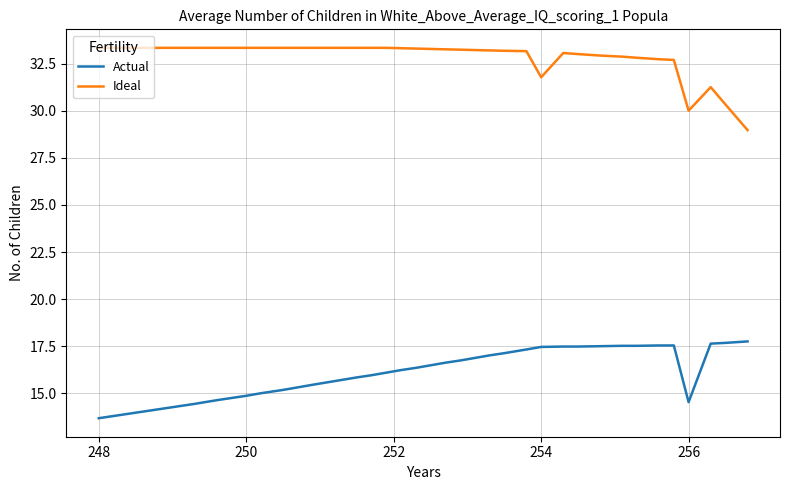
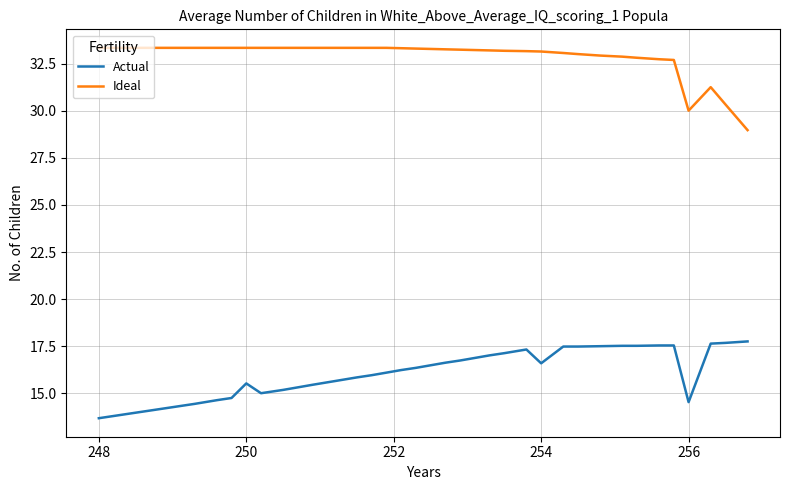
  {
    "Actual": {
      "248": 13.7,
-     "250": 14.9,
-     "254": 17.5,
+     "250": 15.5,
+     "254": 16.6,
      "256": 14.5
    },
    "Ideal": {
      "250": 33.4,
-     "254": 31.8,
+     "254": 33.2,
      "256": 30.0
    }
  }
